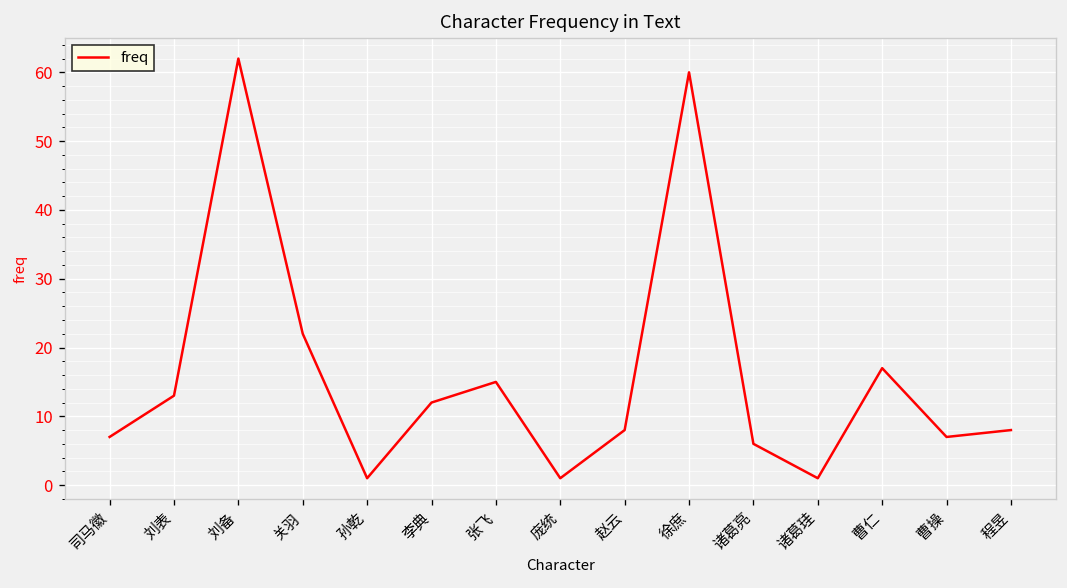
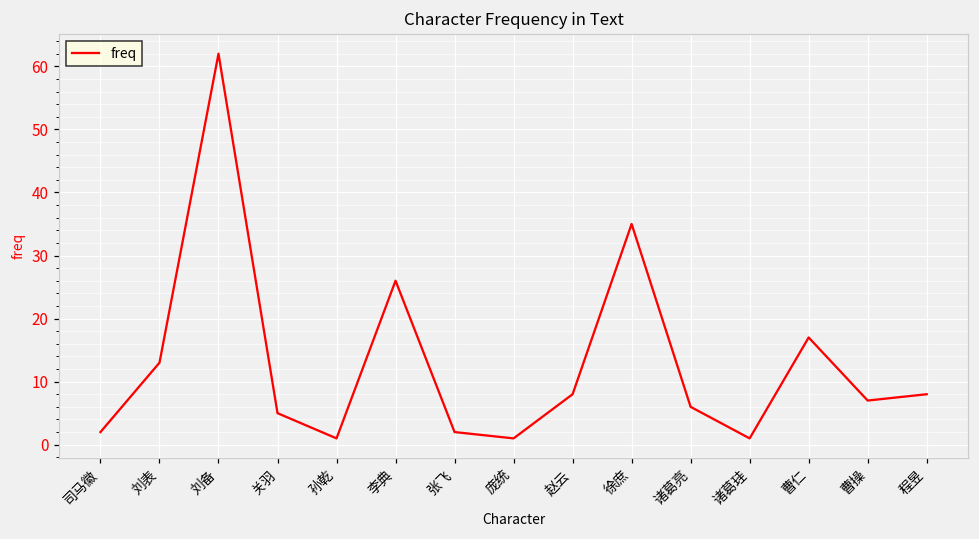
  {
-   "司马徽": 7,
+   "司马徽": 2,
    "刘表": 13,
    "刘备": 62,
-   "关羽": 22,
+   "关羽": 5,
    "孙乾": 1,
-   "李典": 12,
-   "张飞": 15,
+   "李典": 26,
+   "张飞": 2,
    "庞统": 1,
    "赵云": 8,
-   "徐庶": 60,
+   "徐庶": 35,
    "诸葛亮": 6,
    "诸葛珪": 1,
    "曹仁": 17,
    "曹操": 7,
    "程昱": 8
  }
